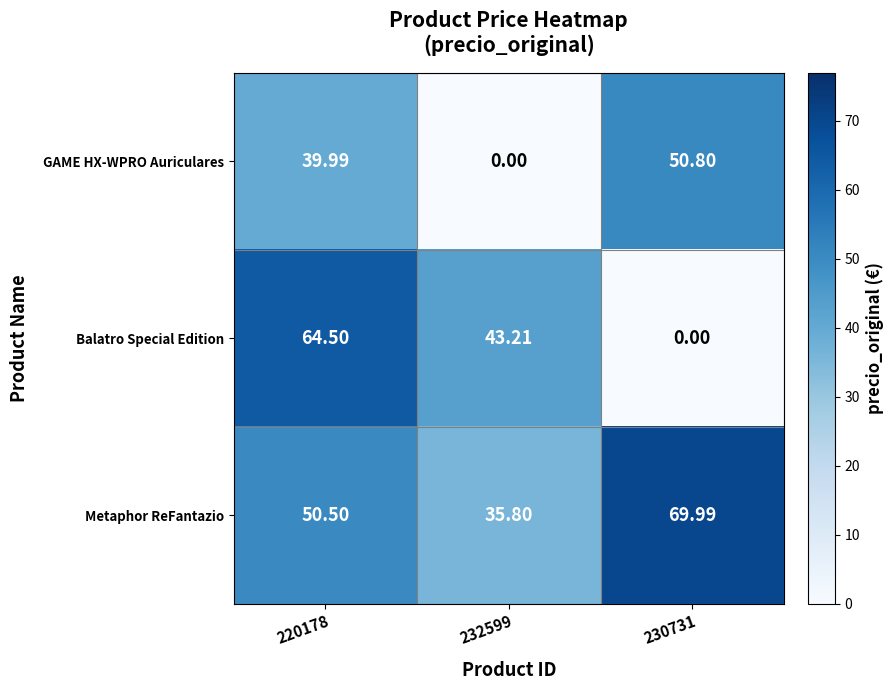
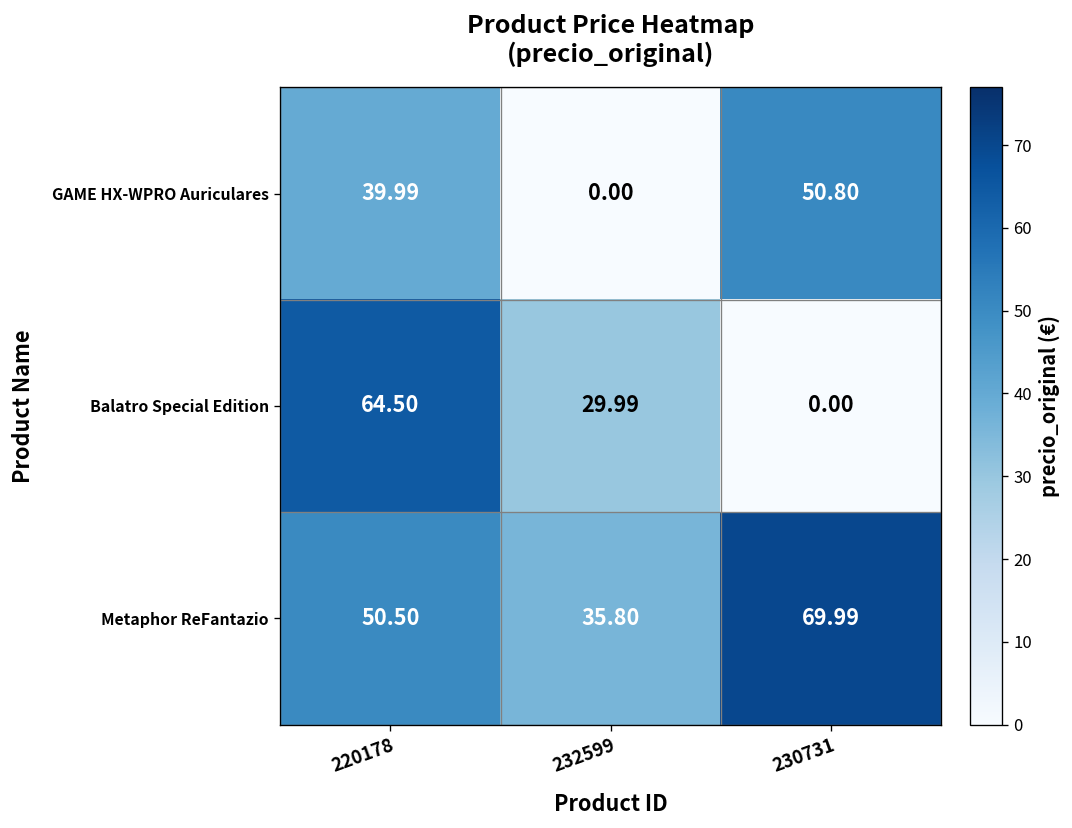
  {
    "GAME HX-WPRO Auriculares": {
      "220178": 39.99,
      "232599": 0.00,
      "230731": 50.80
    },
    "Balatro Special Edition": {
      "220178": 64.50,
-     "232599": 43.21,
+     "232599": 29.99,
      "230731": 0.00
    },
    "Metaphor ReFantazio": {
      "220178": 50.50,
      "232599": 35.80,
      "230731": 69.99
    }
  }
